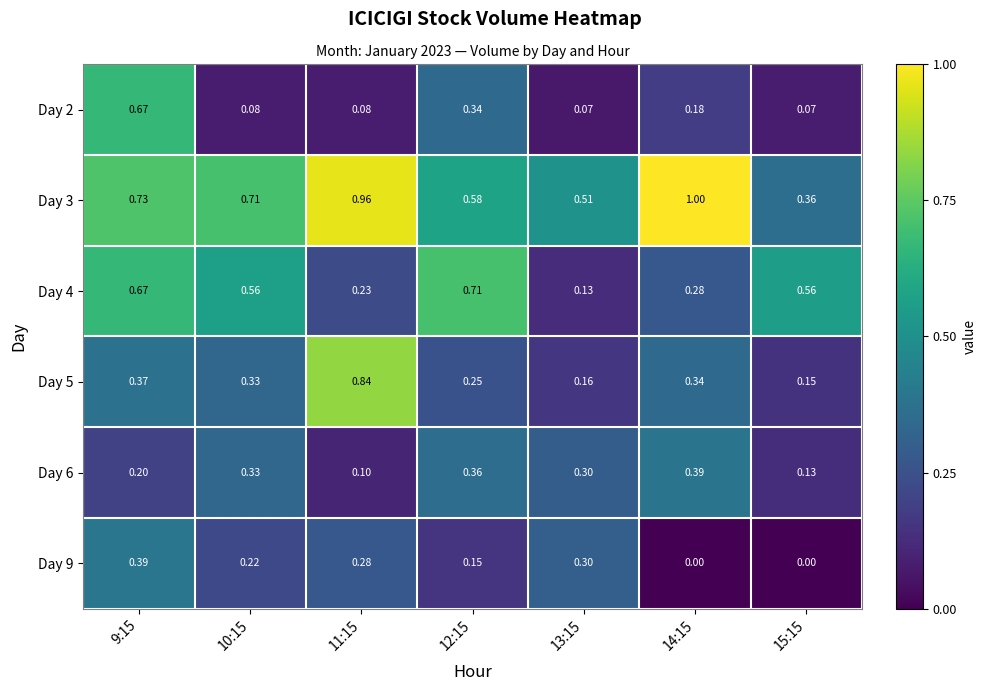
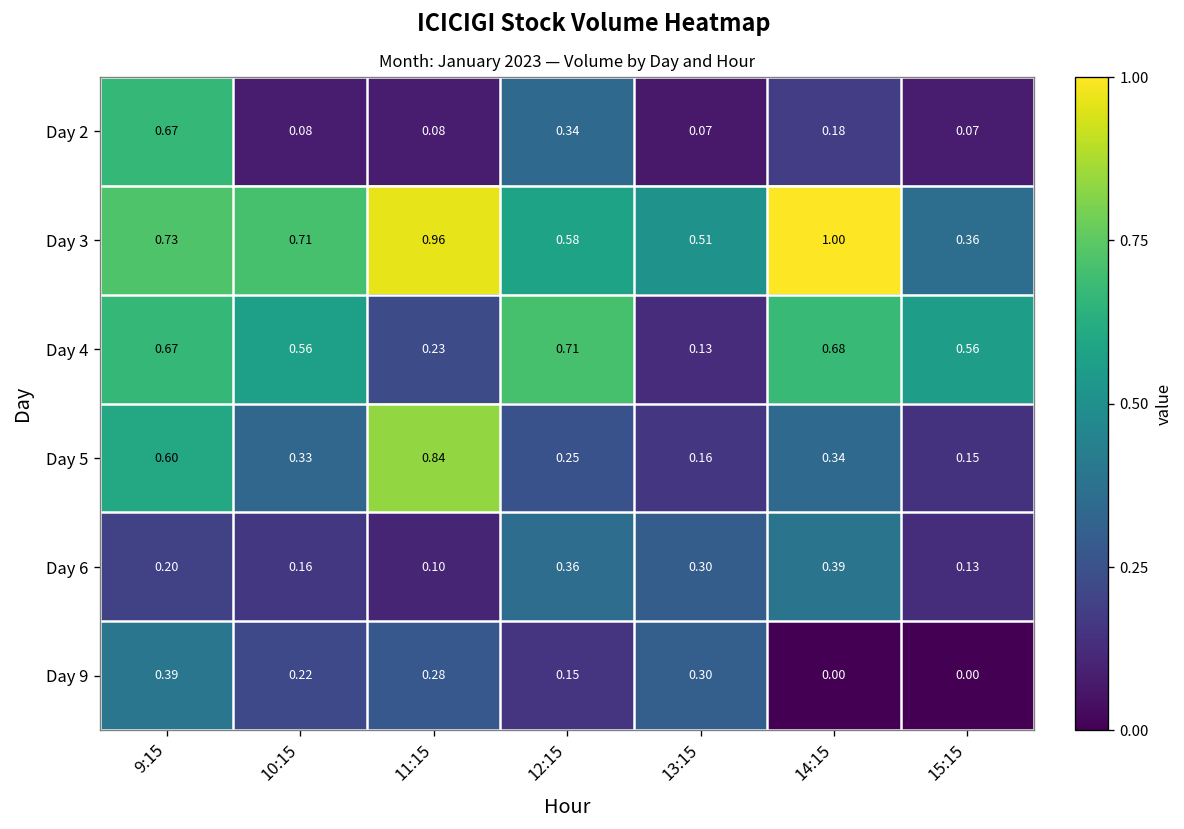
  {
    "Day 2": {
      "9:15": 0.67,
      "10:15": 0.08,
      "11:15": 0.08,
      "12:15": 0.34,
      "13:15": 0.07,
      "14:15": 0.18,
      "15:15": 0.07
    },
    "Day 3": {
      "9:15": 0.73,
      "10:15": 0.71,
      "11:15": 0.96,
      "12:15": 0.58,
      "13:15": 0.51,
      "14:15": 1.00,
      "15:15": 0.36
    },
    "Day 4": {
      "9:15": 0.67,
      "10:15": 0.56,
      "11:15": 0.23,
      "12:15": 0.71,
      "13:15": 0.13,
-     "14:15": 0.28,
+     "14:15": 0.68,
      "15:15": 0.56
    },
    "Day 5": {
-     "9:15": 0.37,
+     "9:15": 0.60,
      "10:15": 0.33,
      "11:15": 0.84,
      "12:15": 0.25,
      "13:15": 0.16,
      "14:15": 0.34,
      "15:15": 0.15
    },
    "Day 6": {
      "9:15": 0.20,
-     "10:15": 0.33,
+     "10:15": 0.16,
      "11:15": 0.10,
      "12:15": 0.36,
      "13:15": 0.30,
      "14:15": 0.39,
      "15:15": 0.13
    },
    "Day 9": {
      "9:15": 0.39,
      "10:15": 0.22,
      "11:15": 0.28,
      "12:15": 0.15,
      "13:15": 0.30,
      "14:15": 0.00,
      "15:15": 0.00
    }
  }
